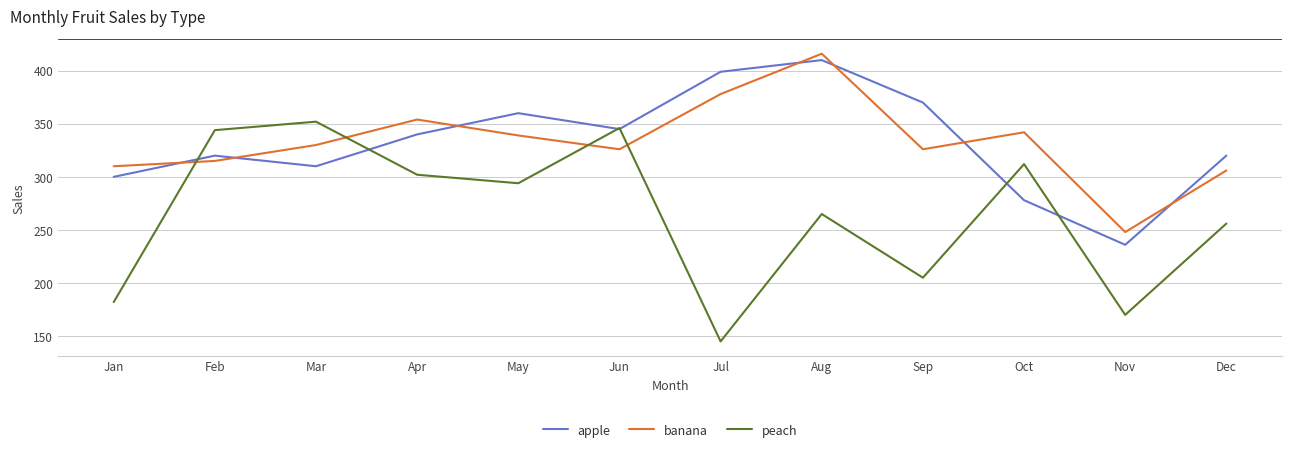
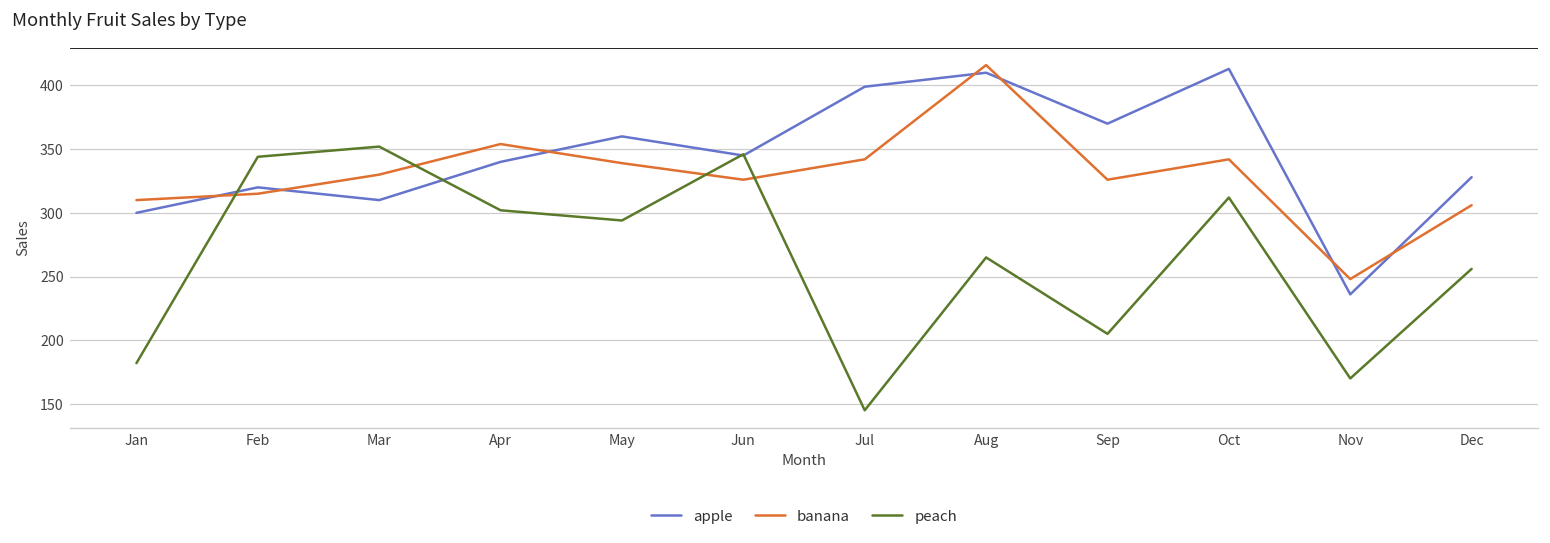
  {
    "apple": {
      "Jan": 300,
      "Feb": 320,
      "Mar": 310,
      "Apr": 340,
      "May": 360,
      "Jul": 399,
      "Aug": 410,
      "Sep": 370,
-     "Oct": 278,
+     "Oct": 413,
      "Nov": 236,
-     "Dec": 320
+     "Dec": 328
    },
    "banana": {
      "Jan": 310,
      "Feb": 315,
      "Mar": 330,
      "Apr": 354,
      "May": 339,
      "Jun": 326,
-     "Jul": 378,
+     "Jul": 342,
      "Aug": 416,
      "Sep": 326,
      "Oct": 342,
      "Nov": 248,
      "Dec": 306
    },
    "peach": {
      "Jan": 182,
      "Feb": 344,
      "Mar": 352,
      "Apr": 302,
      "May": 294,
      "Jul": 145,
      "Aug": 265,
      "Sep": 205,
      "Oct": 312,
      "Nov": 170,
      "Dec": 256
    }
  }
